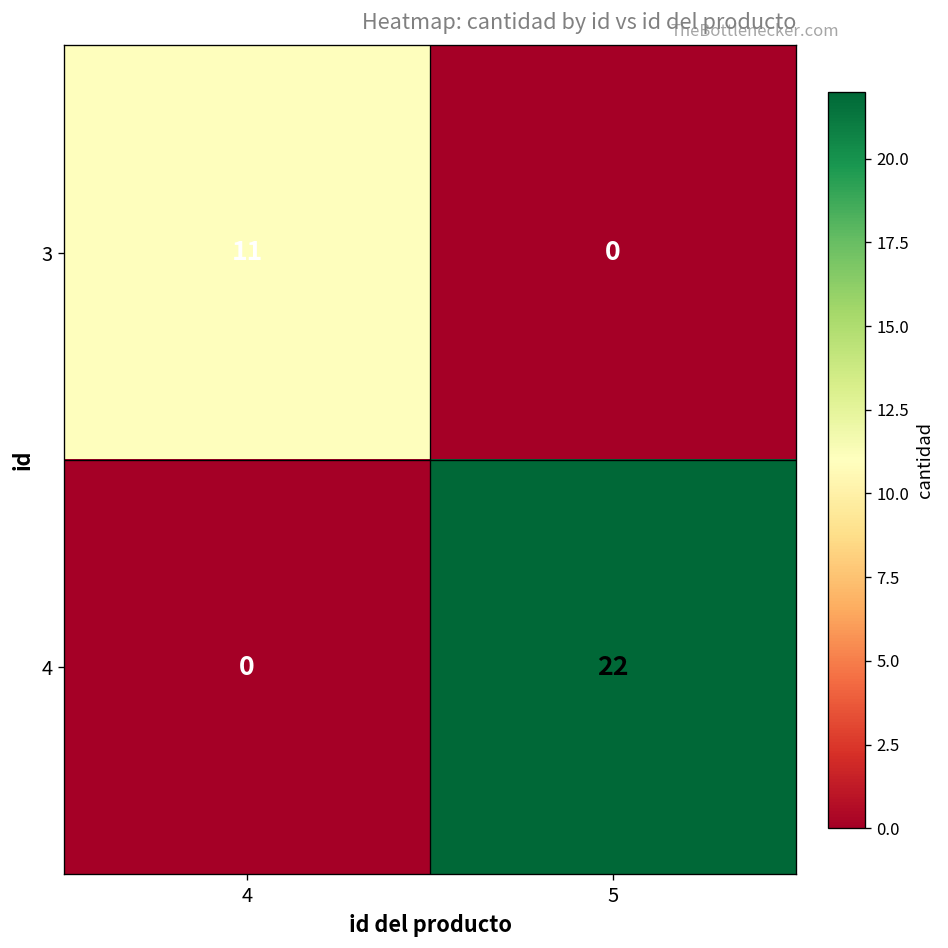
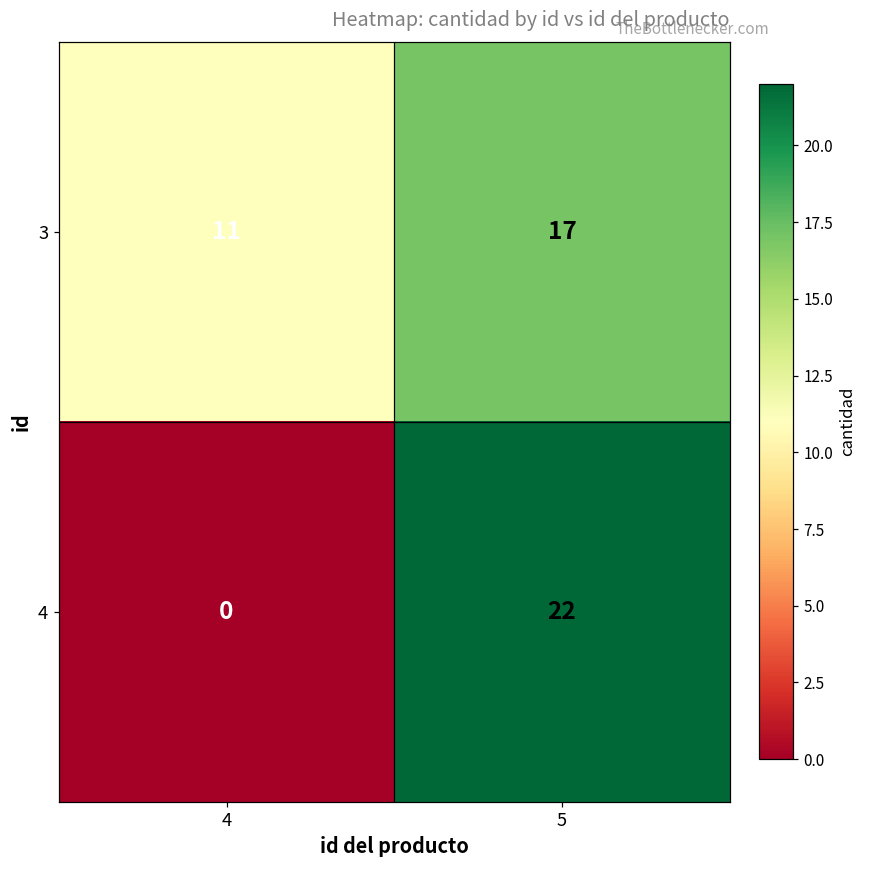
  {
    "3": {
      "4": 11,
-     "5": 0
+     "5": 17
    },
    "4": {
      "4": 0,
      "5": 22
    }
  }
